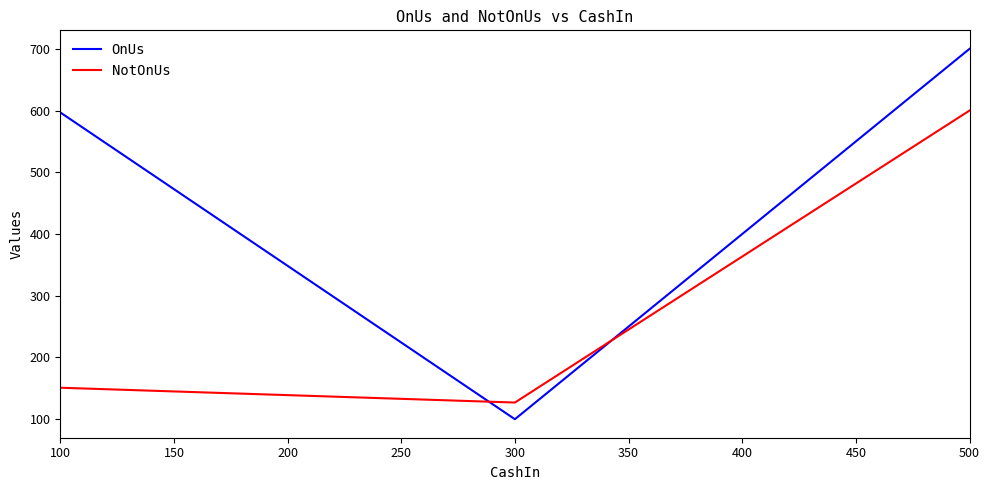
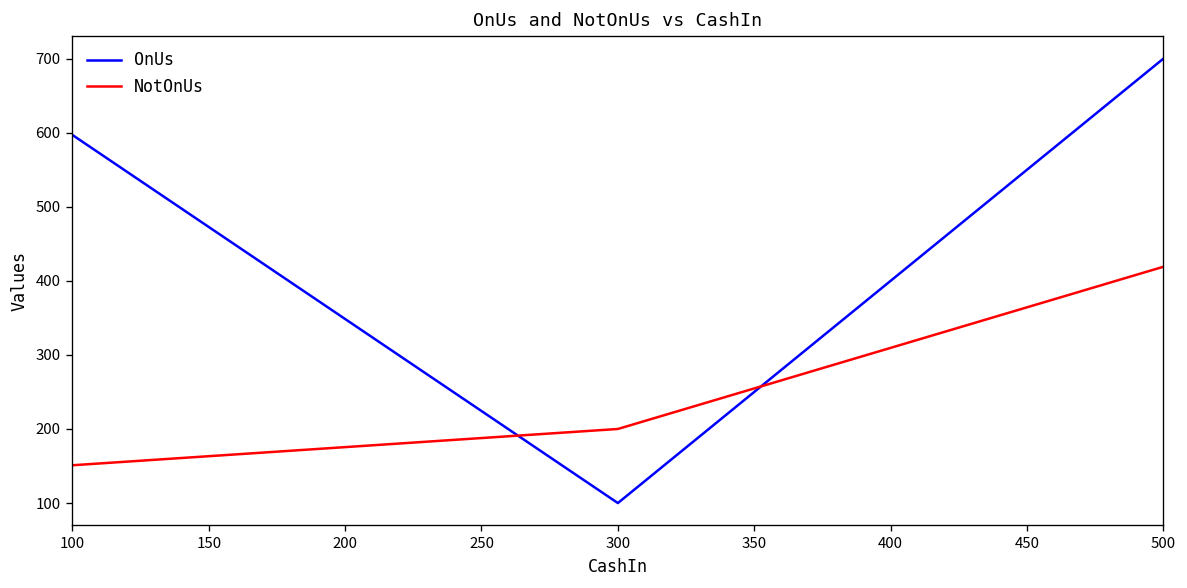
  {
    "OnUs": {
      "100": 600,
      "300": 100,
      "500": 700
    },
    "NotOnUs": {
      "100": 150,
-     "300": 130,
-     "500": 600
+     "300": 200,
+     "500": 420
    }
  }
